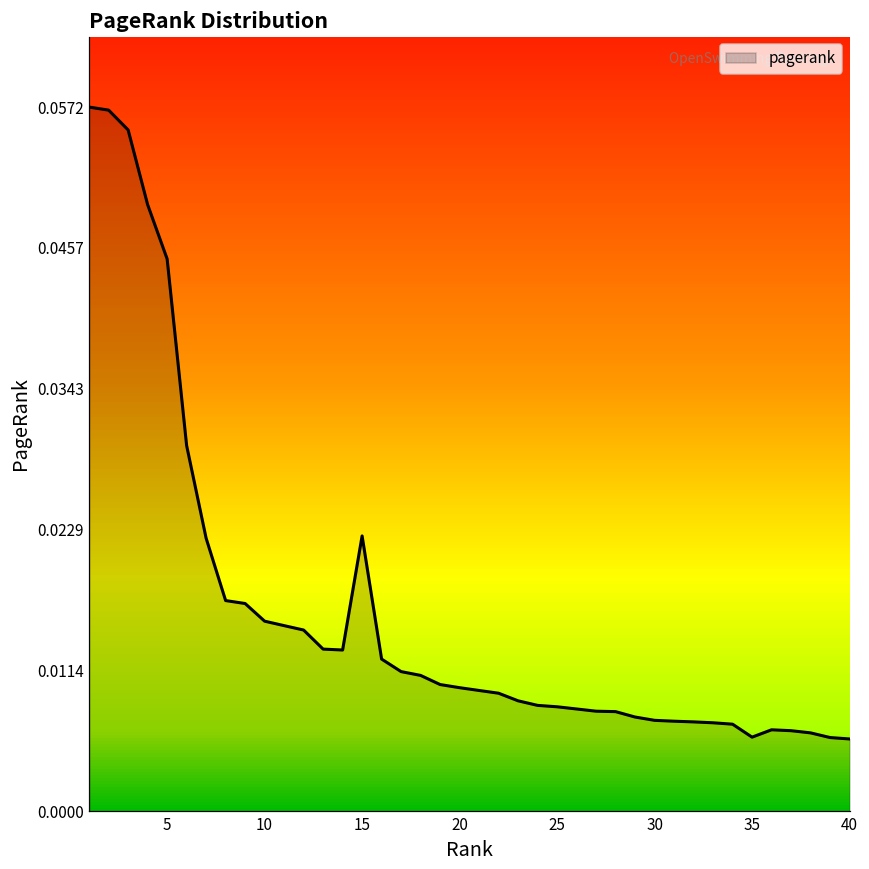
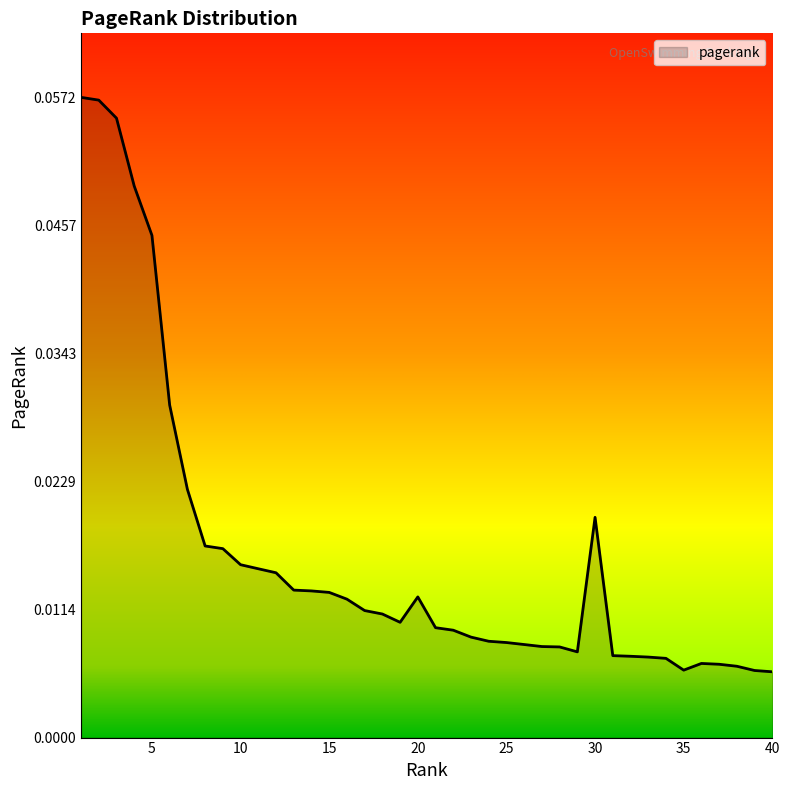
  {
    "5": 0.0448,
    "10": 0.0154,
-   "15": 0.0224,
-   "20": 0.0100,
+   "15": 0.0130,
+   "20": 0.0126,
    "25": 0.0085,
-   "30": 0.0074,
+   "30": 0.0197,
    "35": 0.0060,
    "40": 0.0059
  }
